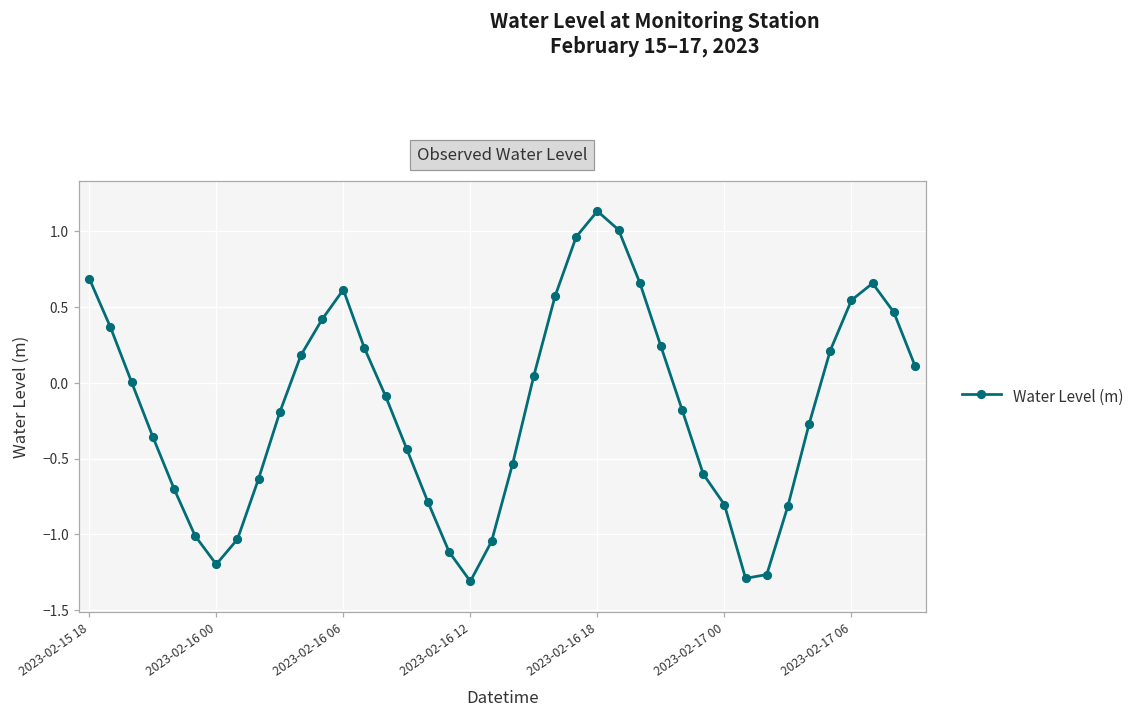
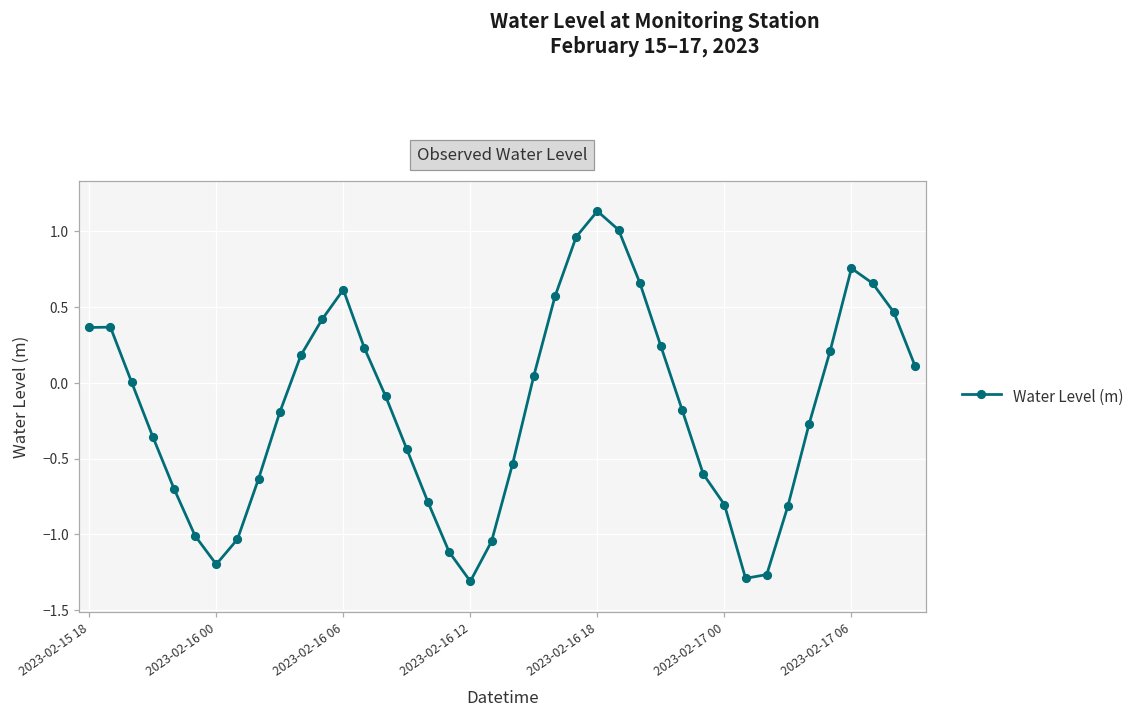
  {
-   "2023-02-15 18": 0.69,
+   "2023-02-15 18": 0.37,
    "2023-02-16 00": -1.20,
    "2023-02-16 06": 0.61,
    "2023-02-16 12": -1.31,
    "2023-02-16 18": 1.13,
    "2023-02-17 00": -0.80,
-   "2023-02-17 06": 0.55
+   "2023-02-17 06": 0.76
  }
